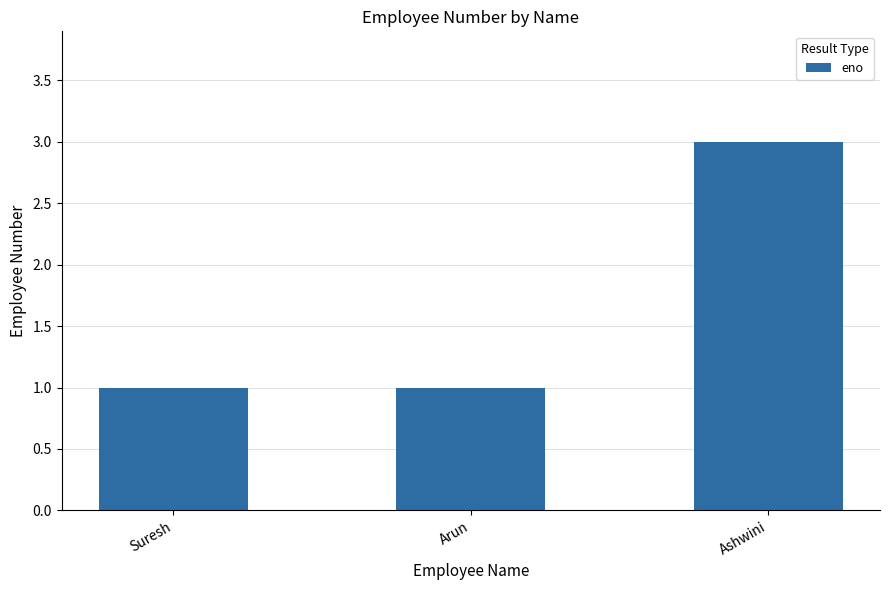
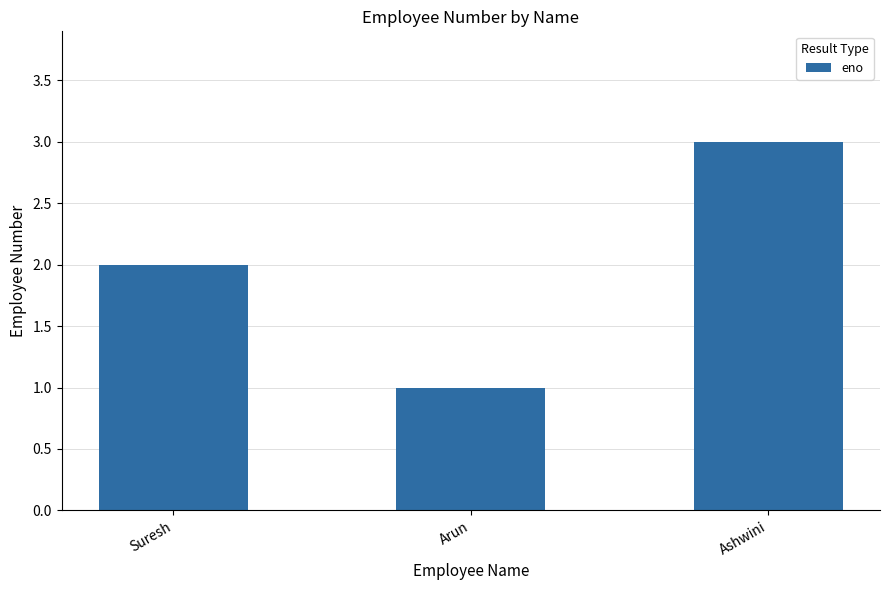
  {
-   "Suresh": 1,
+   "Suresh": 2,
    "Arun": 1,
    "Ashwini": 3
  }
